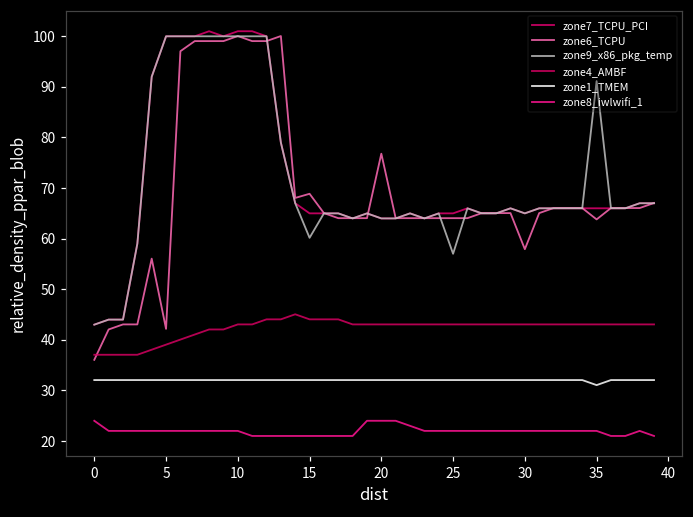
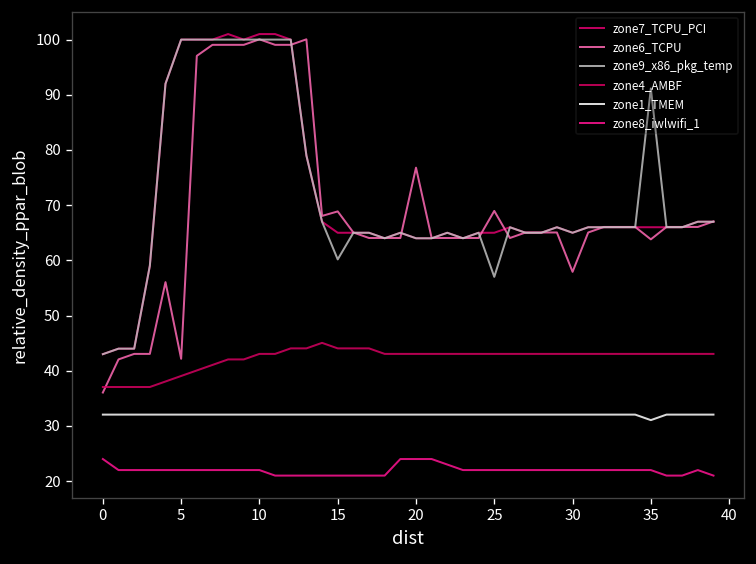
  {
    "zone6_TCPU": {
      "0": 36,
      "5": 42,
      "15": 69,
      "20": 77,
-     "25": 64,
+     "25": 69,
      "30": 58,
      "35": 64
    },
    "zone9_x86_pkg_temp": {
      "15": 60,
      "25": 57
    },
    "zone1_TMEM": {
      "0": 32,
      "5": 32,
      "10": 32,
      "15": 32,
      "20": 32,
      "25": 32,
      "30": 32,
      "35": 31
    }
  }
